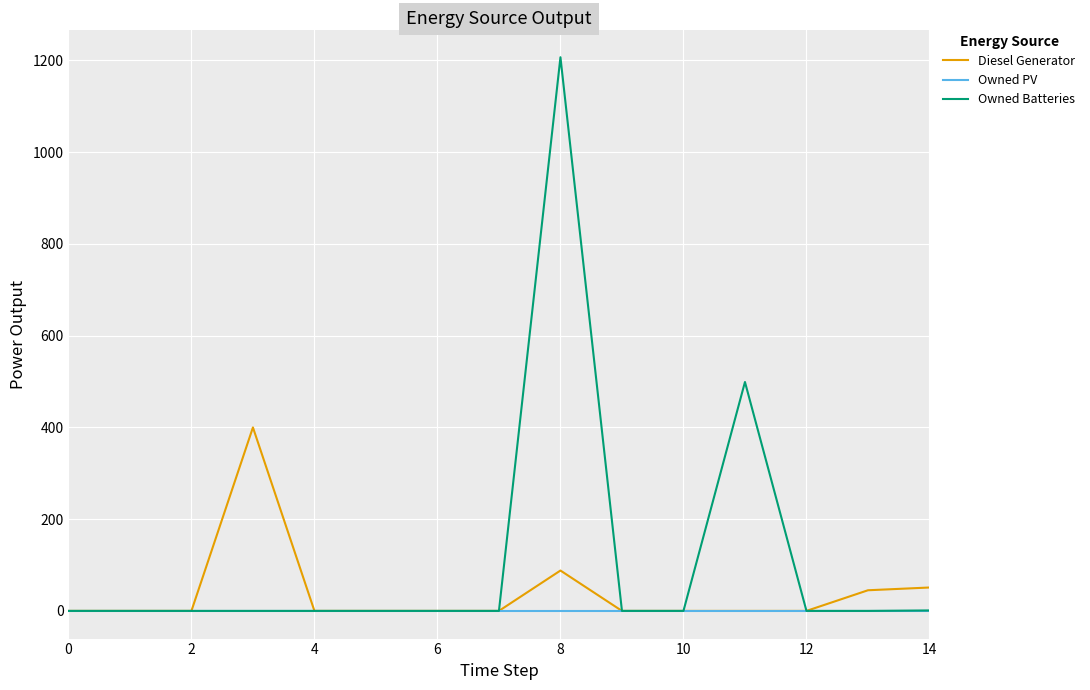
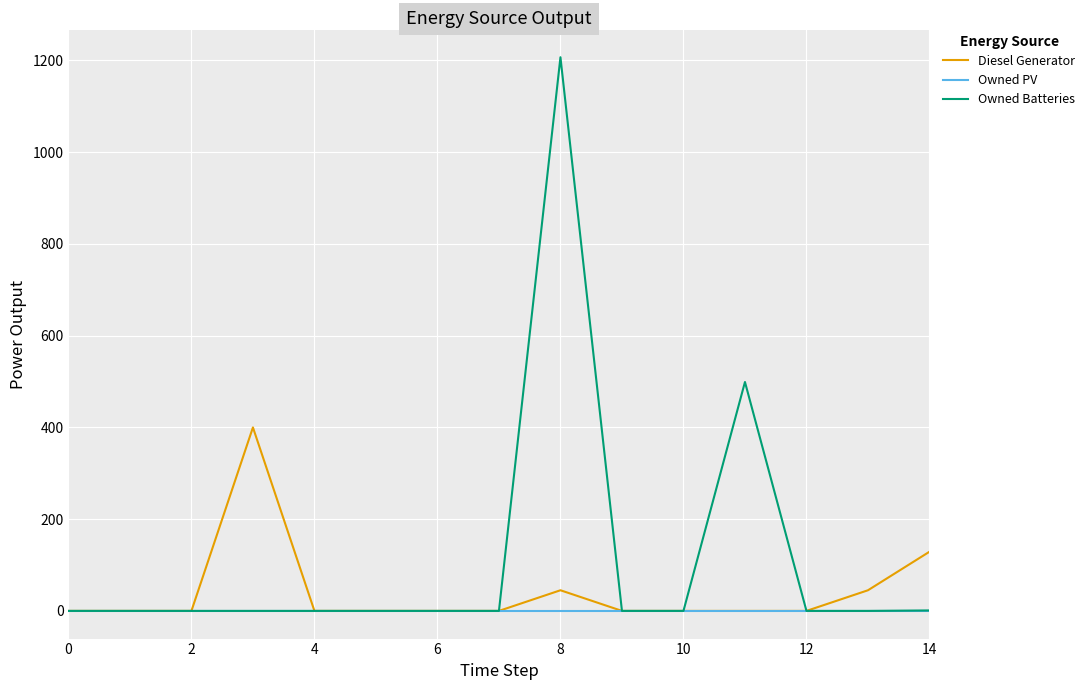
  {
    "Diesel Generator": {
-     "8": 90,
-     "14": 50
+     "8": 50,
+     "14": 130
    },
    "Owned PV": {
      "8": 0
    },
    "Owned Batteries": {
      "8": 1210
    }
  }
